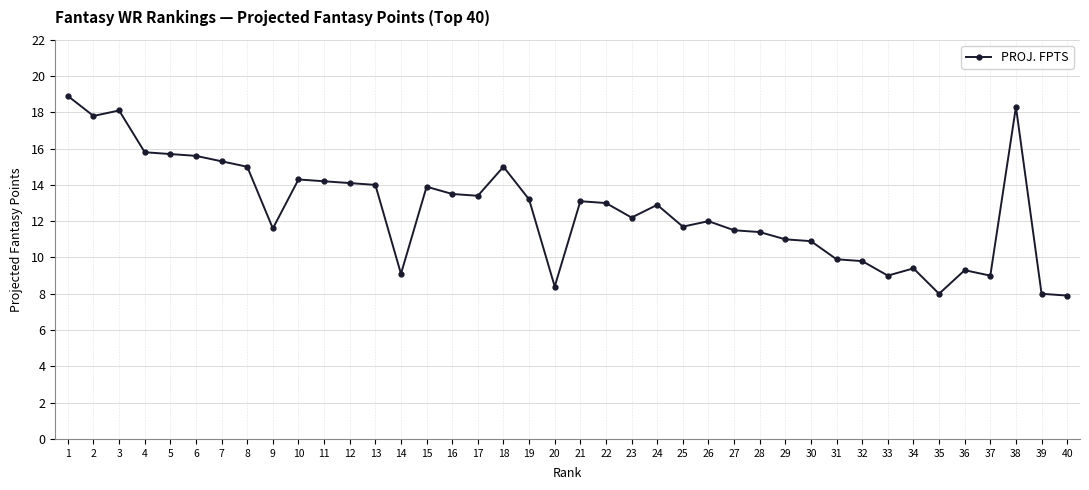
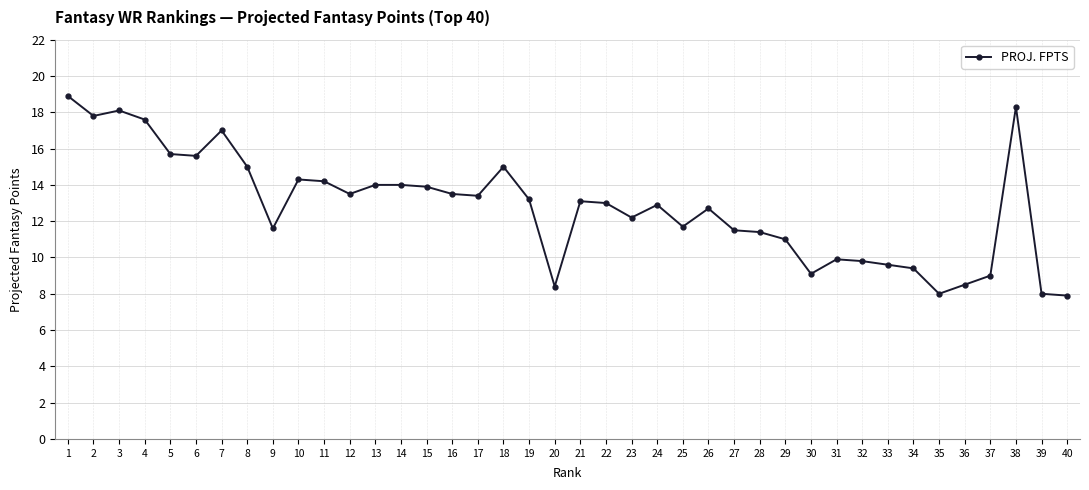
  {
    "1": 18.9,
    "2": 17.8,
    "3": 18.1,
-   "4": 15.8,
+   "4": 17.6,
    "5": 15.7,
    "6": 15.6,
-   "7": 15.3,
+   "7": 17.0,
    "8": 15.0,
    "9": 11.6,
    "10": 14.3,
    "11": 14.2,
-   "12": 14.1,
+   "12": 13.5,
    "13": 14.0,
-   "14": 9.1,
+   "14": 14.0,
    "15": 13.9,
    "16": 13.5,
    "17": 13.4,
    "18": 15.0,
    "19": 13.2,
    "20": 8.4,
    "21": 13.1,
    "22": 13.0,
    "23": 12.2,
    "24": 12.9,
    "25": 11.7,
-   "26": 12.0,
+   "26": 12.7,
    "27": 11.5,
    "28": 11.4,
    "29": 11.0,
-   "30": 10.9,
+   "30": 9.1,
    "31": 9.9,
    "32": 9.8,
-   "33": 9.0,
+   "33": 9.6,
    "34": 9.4,
    "35": 8.0,
-   "36": 9.3,
+   "36": 8.5,
    "37": 9.0,
    "38": 18.3,
    "39": 8.0,
    "40": 7.9
  }
